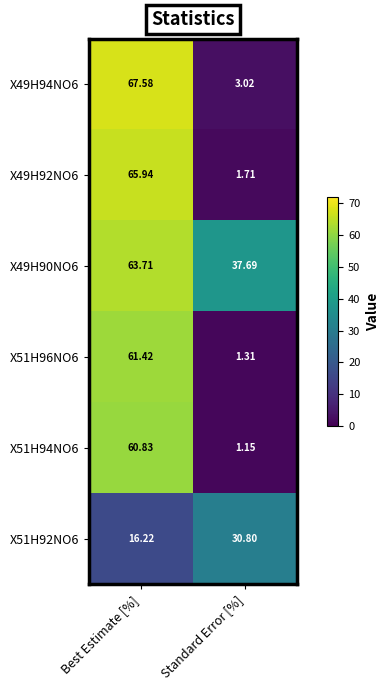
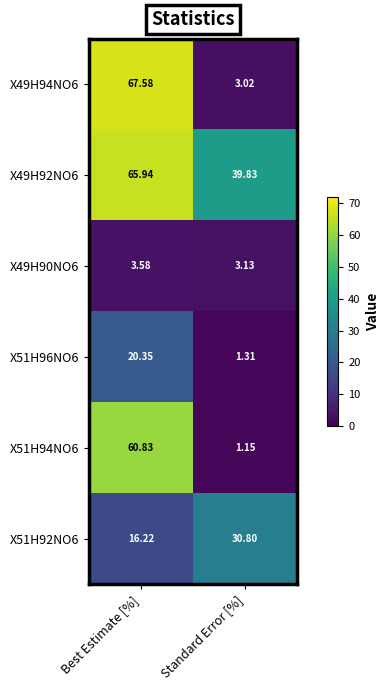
  {
    "X49H94NO6": {
      "Best Estimate [%]": 67.58,
      "Standard Error [%]": 3.02
    },
    "X49H92NO6": {
      "Best Estimate [%]": 65.94,
-     "Standard Error [%]": 1.71
+     "Standard Error [%]": 39.83
    },
    "X49H90NO6": {
-     "Best Estimate [%]": 63.71,
-     "Standard Error [%]": 37.69
+     "Best Estimate [%]": 3.58,
+     "Standard Error [%]": 3.13
    },
    "X51H96NO6": {
-     "Best Estimate [%]": 61.42,
+     "Best Estimate [%]": 20.35,
      "Standard Error [%]": 1.31
    },
    "X51H94NO6": {
      "Best Estimate [%]": 60.83,
      "Standard Error [%]": 1.15
    },
    "X51H92NO6": {
      "Best Estimate [%]": 16.22,
      "Standard Error [%]": 30.80
    }
  }
